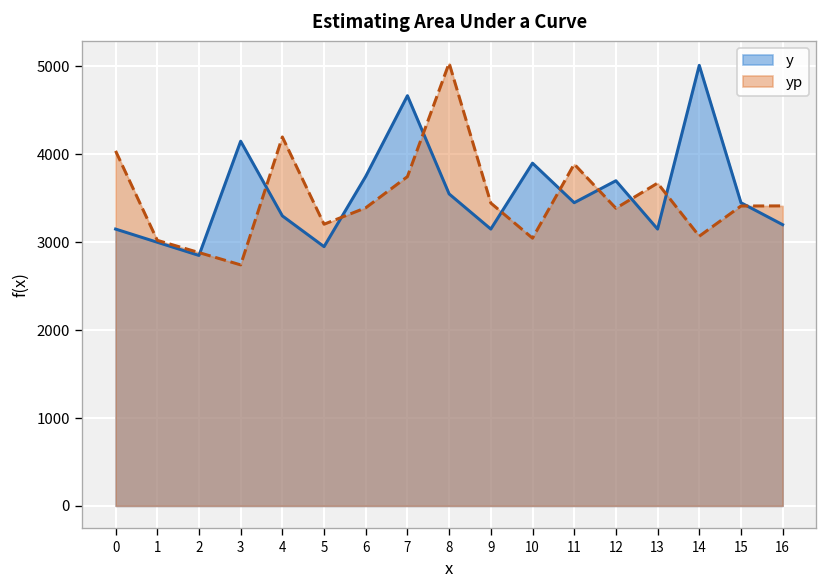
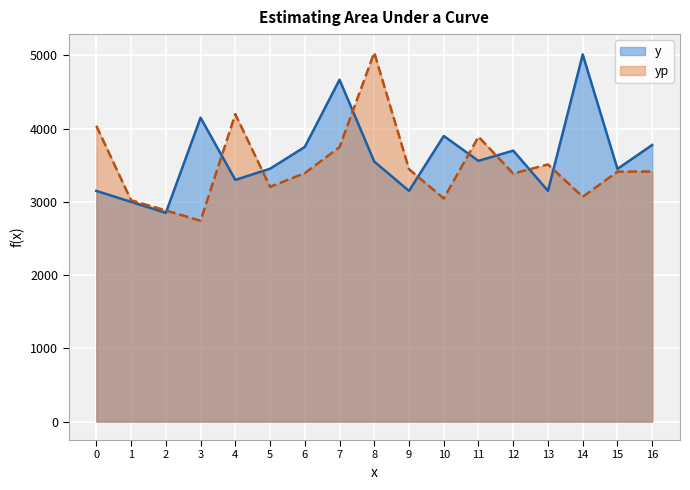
  {
    "y": {
      "0": 3200,
      "3": 4200,
      "4": 3300,
-     "5": 3000,
+     "5": 3500,
      "6": 3800,
      "7": 4700,
      "8": 3600,
      "9": 3200,
      "10": 3900,
-     "11": 3500,
+     "11": 3600,
      "12": 3700,
      "13": 3200,
      "14": 5000,
      "15": 3500,
-     "16": 3200
+     "16": 3800
    },
    "yp": {
      "0": 4000,
      "3": 2700,
      "4": 4200,
      "5": 3200,
      "6": 3400,
      "7": 3700,
      "8": 5000,
      "9": 3400,
      "10": 3000,
      "11": 3900,
      "12": 3400,
-     "13": 3700,
+     "13": 3500,
      "14": 3100,
      "15": 3400,
      "16": 3400
    }
  }
